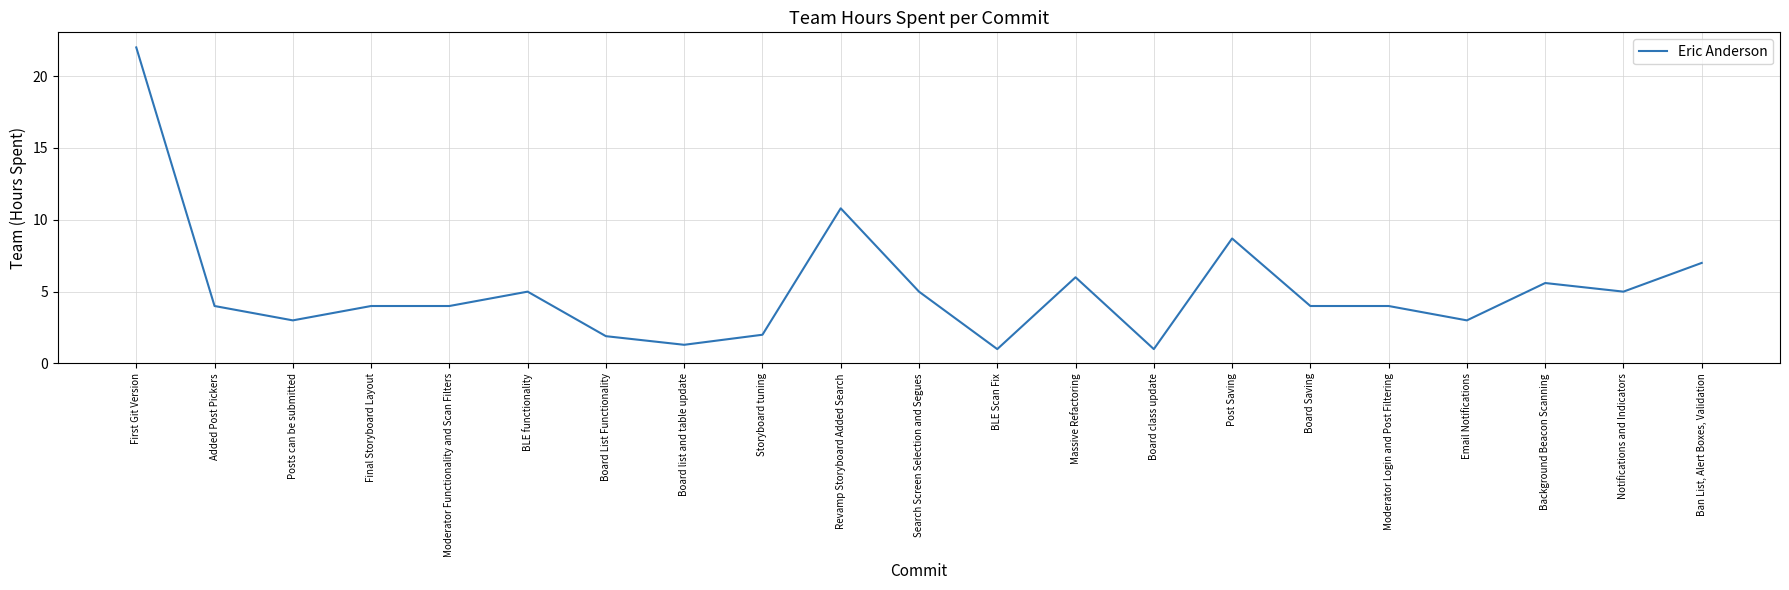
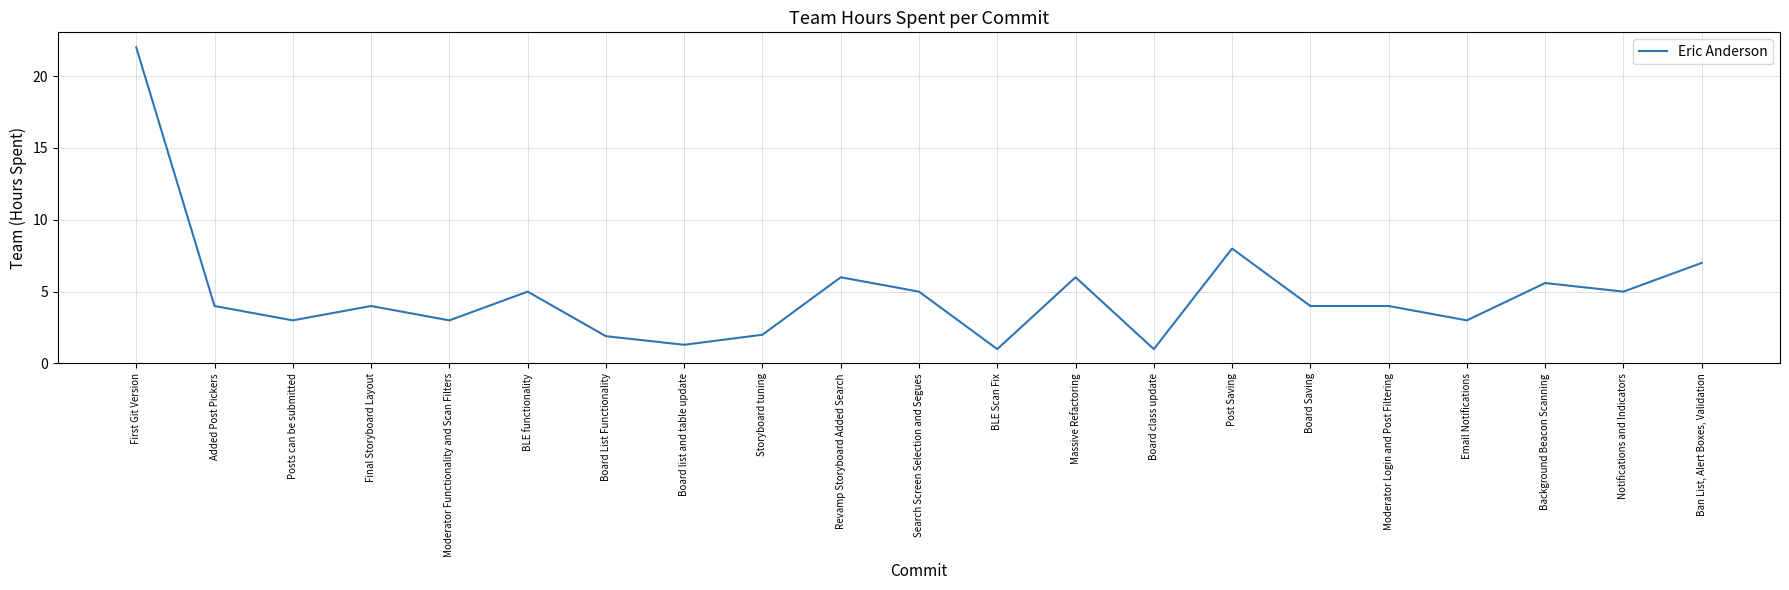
  {
    "First Git Version": 22.0,
    "Added Post Pickers": 4.0,
    "Posts can be submitted": 3.0,
    "Final Storyboard Layout": 4.0,
-   "Moderator Functionality and Scan Filters": 4,
+   "Moderator Functionality and Scan Filters": 3,
    "BLE functionality": 5.0,
    "Board List Functionality": 1.9,
    "Board list and table update": 1.3,
    "Storyboard tuning": 2.0,
-   "Revamp Storyboard Added Search": 10.8,
+   "Revamp Storyboard Added Search": 6.0,
    "Search Screen Selection and Segues": 5.0,
    "BLE Scan Fix": 1.0,
    "Massive Refactoring": 6.0,
    "Board class update": 1.0,
-   "Post Saving": 8.7,
+   "Post Saving": 8.0,
    "Board Saving": 4.0,
    "Moderator Login and Post Filtering": 4.0,
    "Email Notifications": 3.0,
    "Background Beacon Scanning": 5.6,
    "Notifications and Indicators": 5.0,
    "Ban List, Alert Boxes, Validation": 7.0
  }
